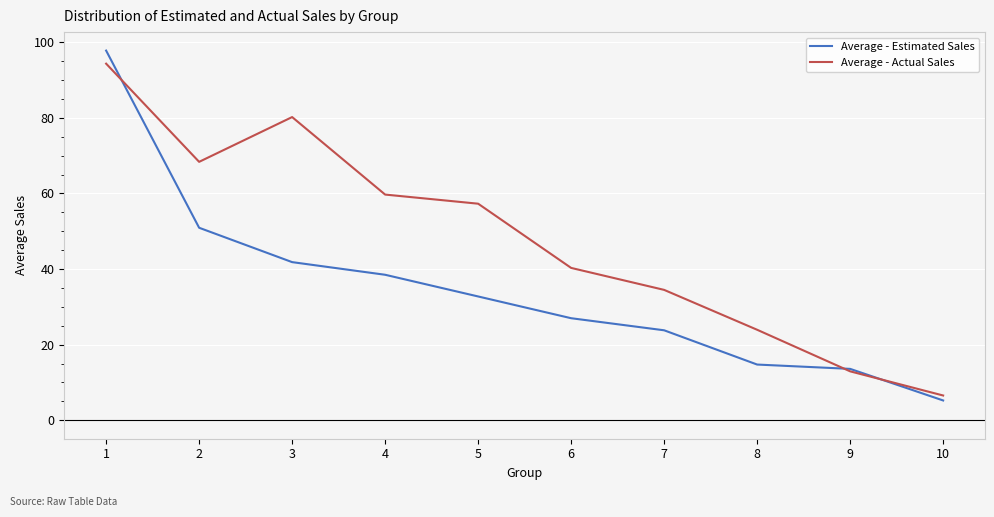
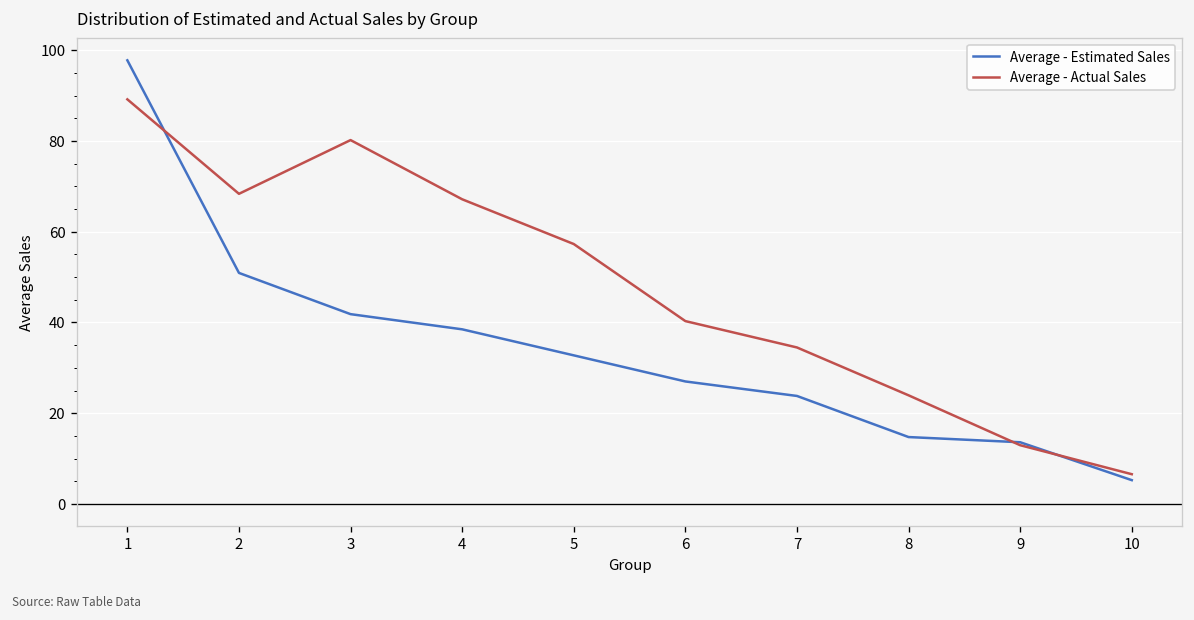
  {
    "Average - Estimated Sales": {
      "1": 98,
      "2": 51,
      "3": 42,
      "4": 38,
      "5": 33,
      "6": 27,
      "7": 24,
      "8": 15,
      "10": 5
    },
    "Average - Actual Sales": {
-     "1": 94,
+     "1": 89,
      "2": 68,
      "3": 80,
-     "4": 60,
+     "4": 67,
      "5": 57,
      "6": 40,
      "7": 34,
      "8": 24,
      "10": 7
    }
  }
